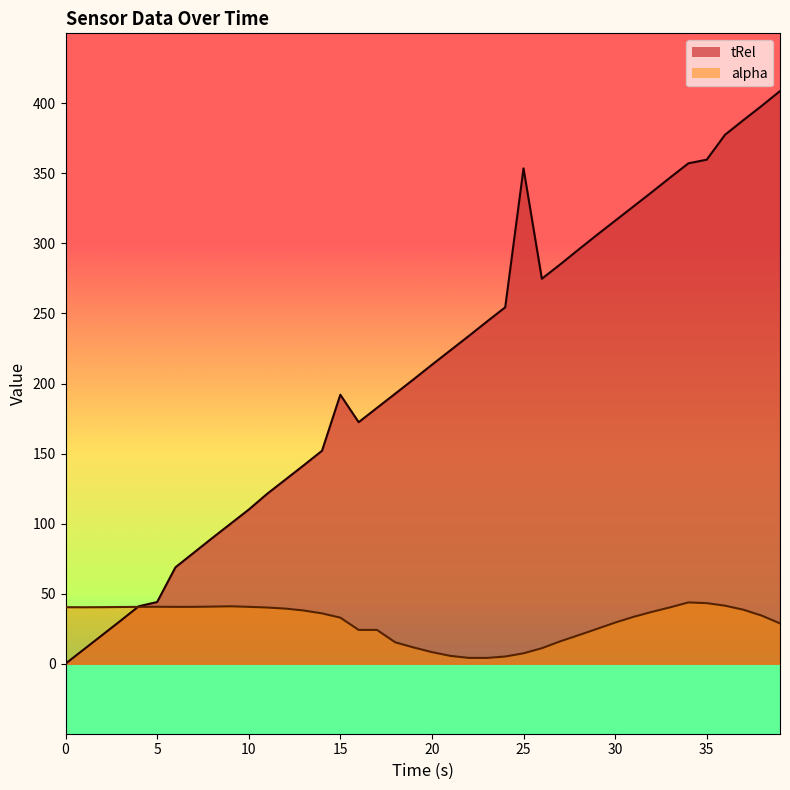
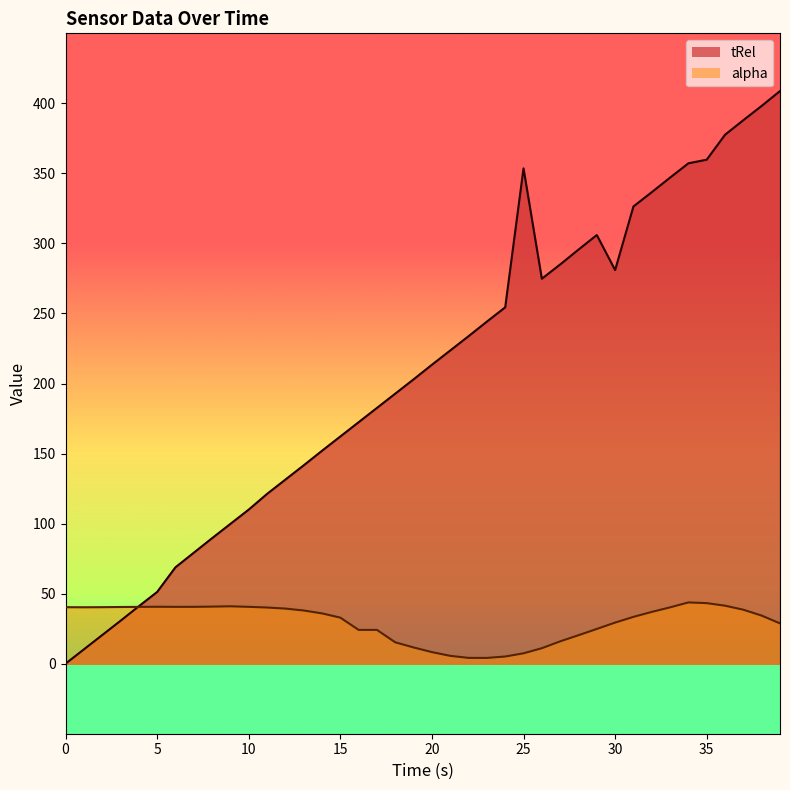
  {
    "tRel": {
      "0": 0,
-     "5": 44,
+     "5": 51,
      "10": 110,
-     "15": 192,
+     "15": 162,
      "20": 213,
      "25": 354,
-     "30": 316,
+     "30": 281,
      "35": 360
    },
    "alpha": {
      "0": 40,
      "5": 41,
      "10": 41,
      "15": 33,
      "20": 8,
      "25": 7,
      "30": 29,
      "35": 43
    }
  }
